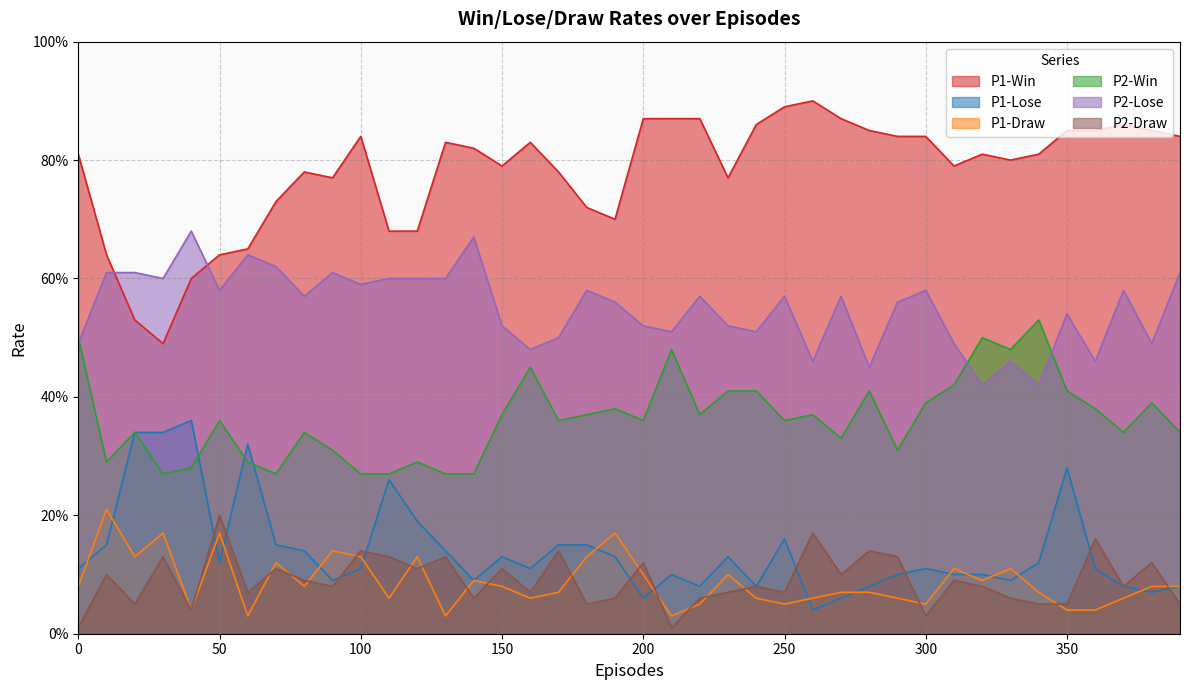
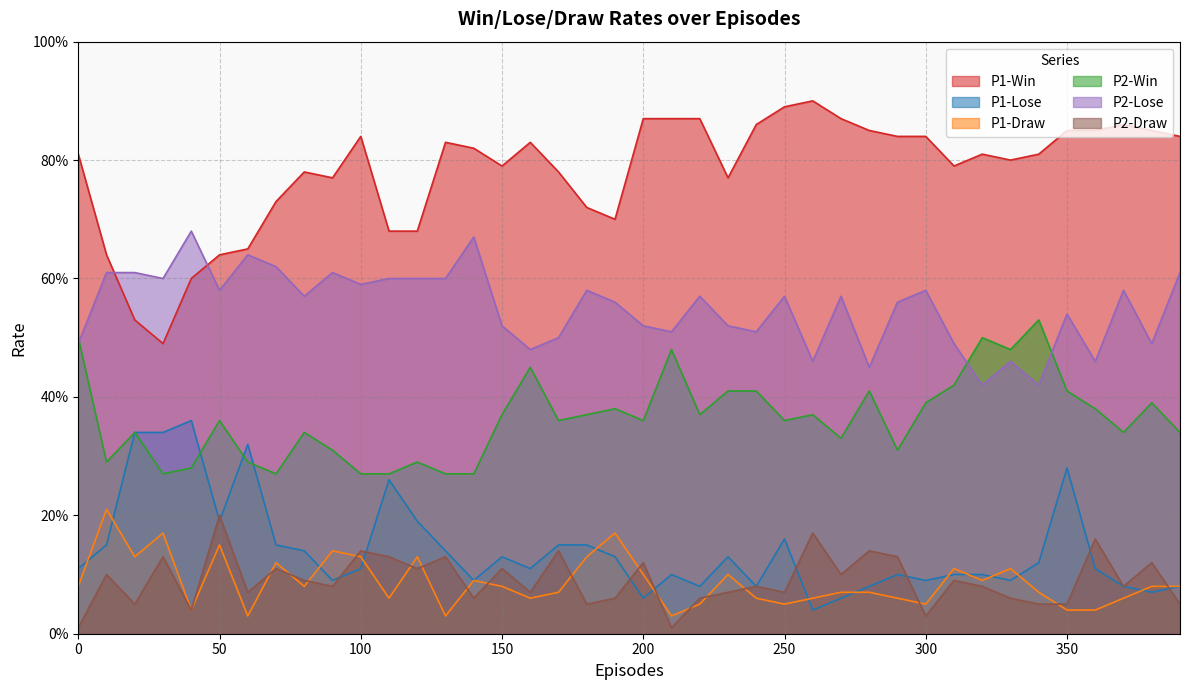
  {
    "P1-Win": {
      "0": "81%",
      "50": "64%",
      "100": "84%",
      "150": "79%",
      "200": "87%",
      "250": "89%",
      "300": "84%"
    },
    "P1-Lose": {
      "0": "11%",
-     "50": "12%",
+     "50": "19%",
      "100": "11%",
      "150": "13%",
      "200": "6%",
      "250": "16%",
-     "300": "11%",
+     "300": "9%",
      "350": "28%"
    },
    "P1-Draw": {
      "0": "8%",
-     "50": "17%",
+     "50": "15%",
      "100": "13%",
      "150": "8%",
      "200": "10%",
      "250": "5%",
      "300": "5%",
      "350": "4%"
    },
    "P2-Win": {
      "0": "50%",
      "50": "36%",
      "100": "27%",
      "150": "37%",
      "200": "36%",
      "250": "36%",
      "300": "39%",
      "350": "41%"
    },
    "P2-Lose": {
      "0": "49%",
      "50": "58%",
      "100": "59%",
      "150": "52%",
      "200": "52%",
      "250": "57%",
      "300": "58%",
      "350": "54%"
    },
    "P2-Draw": {
      "0": "1%",
      "50": "20%",
      "100": "14%",
      "150": "11%",
      "200": "12%",
      "250": "7%",
      "300": "3%",
      "350": "5%"
    }
  }
